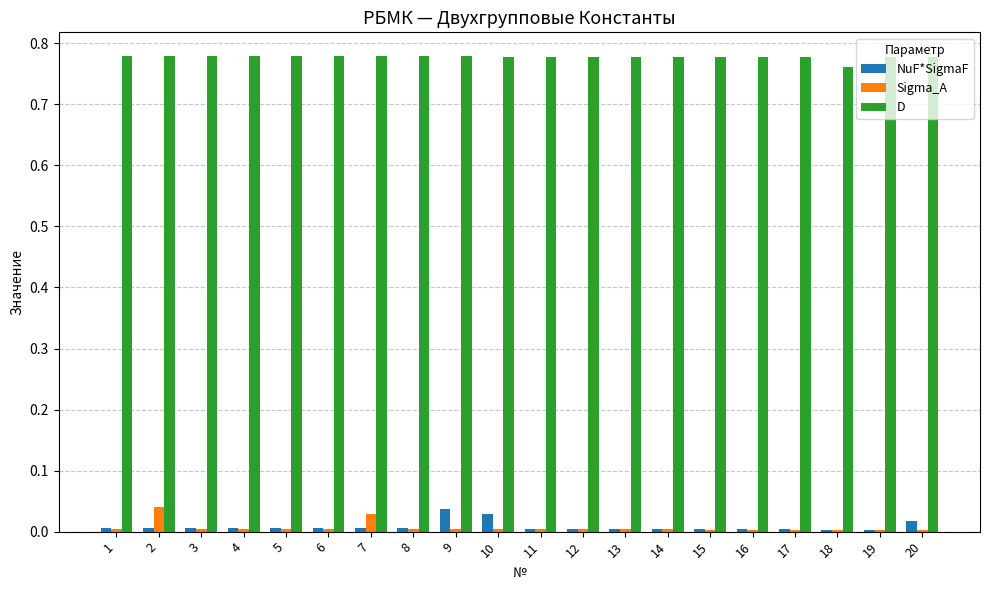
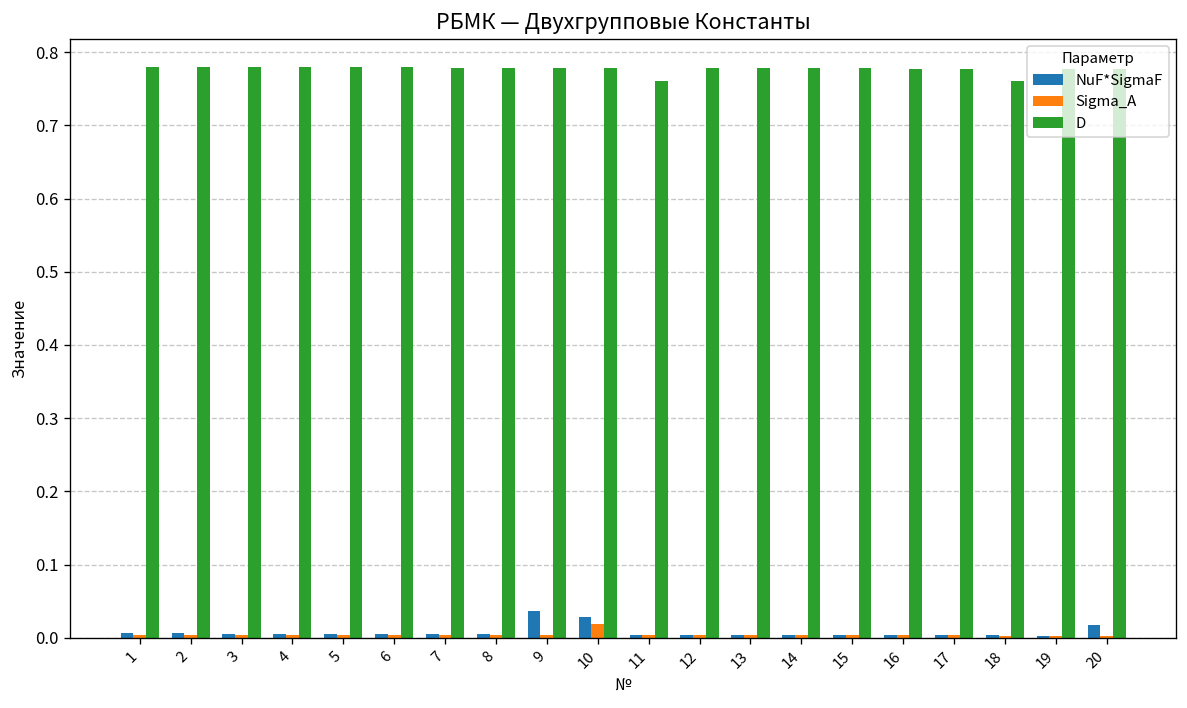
  {
    "NuF*SigmaF": {
      "1": 0.01,
      "2": 0.01,
      "3": 0.01,
      "4": 0.01,
      "5": 0.01,
      "6": 0.01,
      "7": 0.01,
      "8": 0.01,
      "9": 0.04,
      "10": 0.03,
      "11": 0.00,
      "12": 0.00,
      "13": 0.00,
      "14": 0.00,
      "20": 0.02
    },
    "Sigma_A": {
      "1": 0.00,
-     "2": 0.04,
+     "2": 0.00,
      "3": 0.00,
      "4": 0.00,
      "5": 0.00,
-     "7": 0.03,
-     "10": 0.00
+     "7": 0.00,
+     "10": 0.02
    },
    "D": {
      "1": 0.78,
      "2": 0.78,
      "3": 0.78,
      "4": 0.78,
      "5": 0.78,
      "6": 0.78,
      "7": 0.78,
      "8": 0.78,
      "9": 0.78,
      "10": 0.78,
-     "11": 0.78,
+     "11": 0.76,
      "12": 0.78,
      "13": 0.78,
      "14": 0.78,
      "15": 0.78,
      "16": 0.78,
      "17": 0.78,
      "18": 0.76
    }
  }
